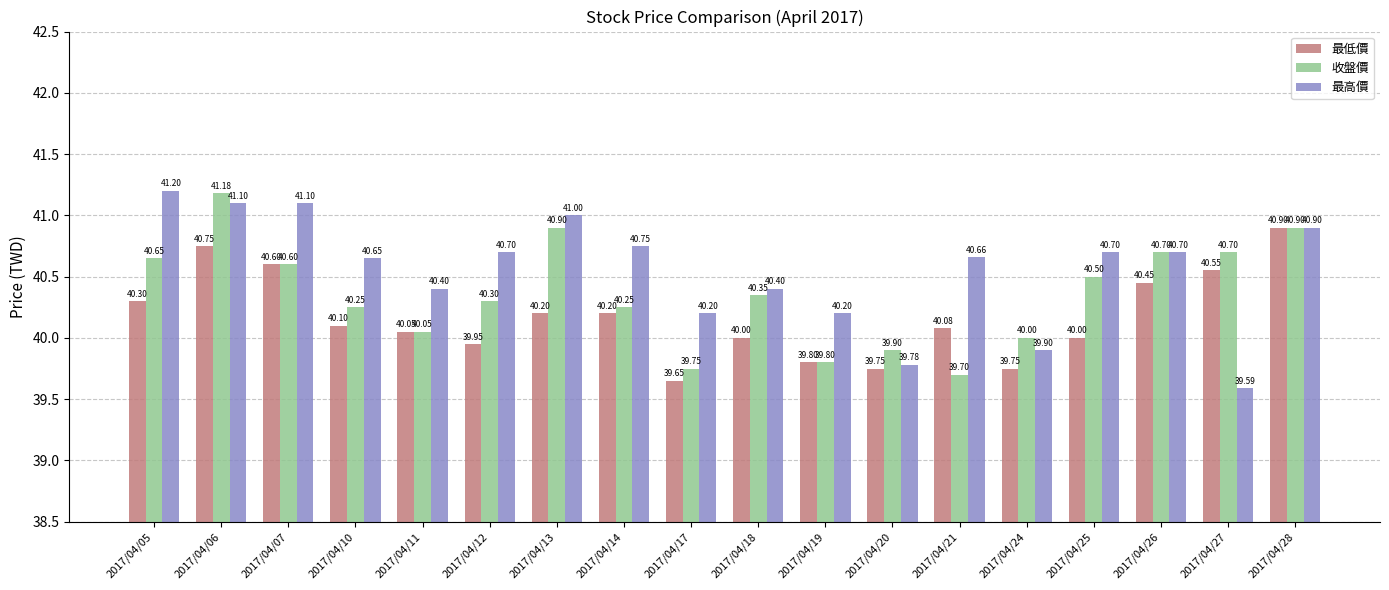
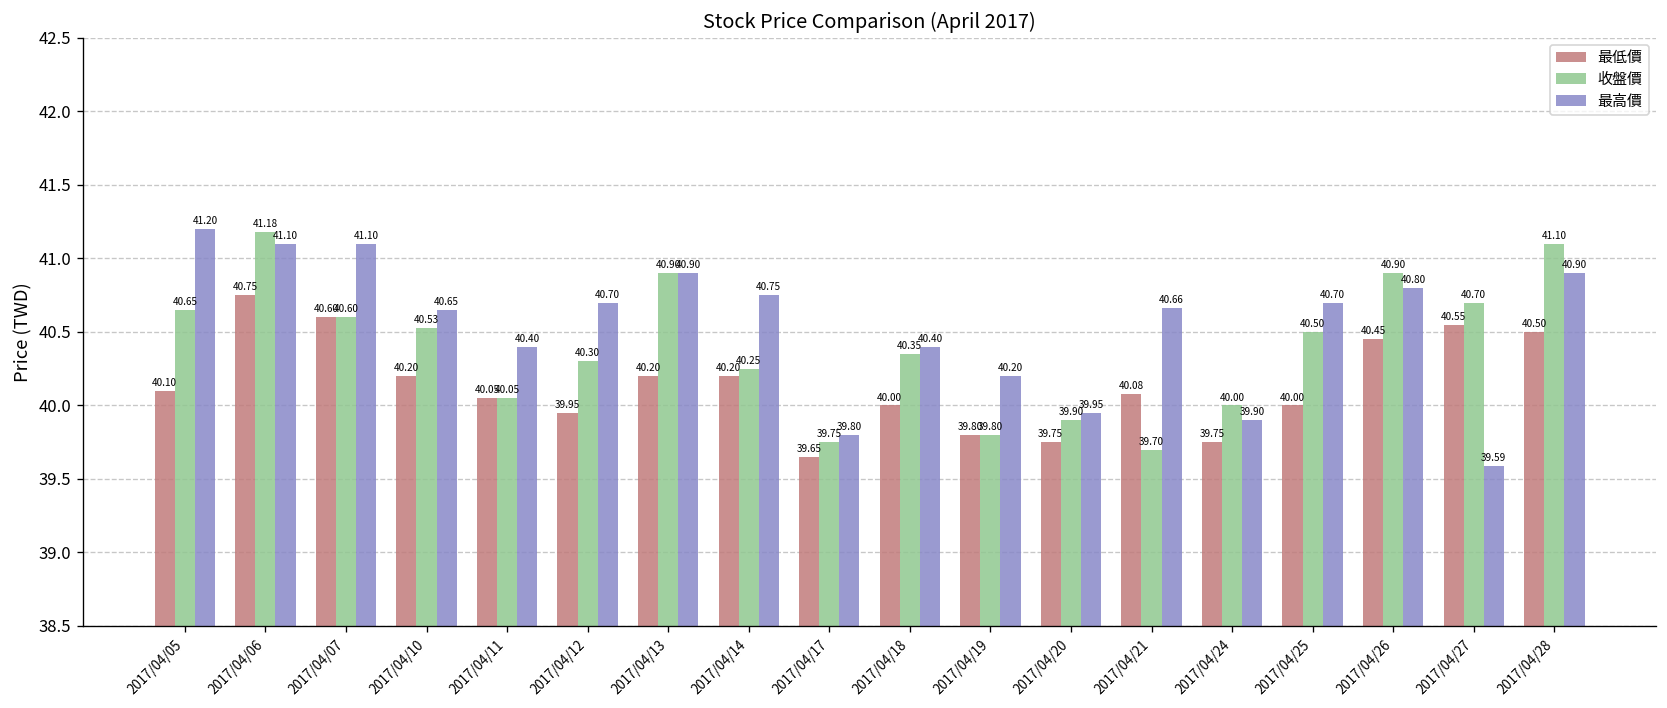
  {
    "最低價": {
-     "2017/04/05": 40.30,
+     "2017/04/05": 40.10,
      "2017/04/06": 40.75,
-     "2017/04/10": 40.10,
+     "2017/04/10": 40.20,
      "2017/04/12": 39.95,
      "2017/04/13": 40.20,
      "2017/04/14": 40.20,
      "2017/04/17": 39.65,
      "2017/04/18": 40.00,
      "2017/04/20": 39.75,
      "2017/04/21": 40.08,
      "2017/04/24": 39.75,
      "2017/04/25": 40.00,
      "2017/04/26": 40.45,
      "2017/04/27": 40.55,
-     "2017/04/28": 40.90
+     "2017/04/28": 40.50
    },
    "收盤價": {
      "2017/04/05": 40.65,
      "2017/04/06": 41.18,
-     "2017/04/10": 40.25,
+     "2017/04/10": 40.53,
      "2017/04/12": 40.30,
      "2017/04/14": 40.25,
      "2017/04/17": 39.75,
      "2017/04/18": 40.35,
      "2017/04/20": 39.90,
      "2017/04/21": 39.70,
      "2017/04/24": 40.00,
      "2017/04/25": 40.50,
-     "2017/04/26": 40.70,
+     "2017/04/26": 40.90,
      "2017/04/27": 40.70,
-     "2017/04/28": 40.90
+     "2017/04/28": 41.10
    },
    "最高價": {
      "2017/04/05": 41.20,
      "2017/04/06": 41.10,
      "2017/04/07": 41.10,
      "2017/04/10": 40.65,
      "2017/04/11": 40.40,
      "2017/04/12": 40.70,
-     "2017/04/13": 41.00,
+     "2017/04/13": 40.90,
      "2017/04/14": 40.75,
-     "2017/04/17": 40.20,
+     "2017/04/17": 39.80,
      "2017/04/18": 40.40,
      "2017/04/19": 40.20,
-     "2017/04/20": 39.78,
+     "2017/04/20": 39.95,
      "2017/04/21": 40.66,
      "2017/04/24": 39.90,
      "2017/04/25": 40.70,
-     "2017/04/26": 40.70,
+     "2017/04/26": 40.80,
      "2017/04/27": 39.59,
      "2017/04/28": 40.90
    }
  }
